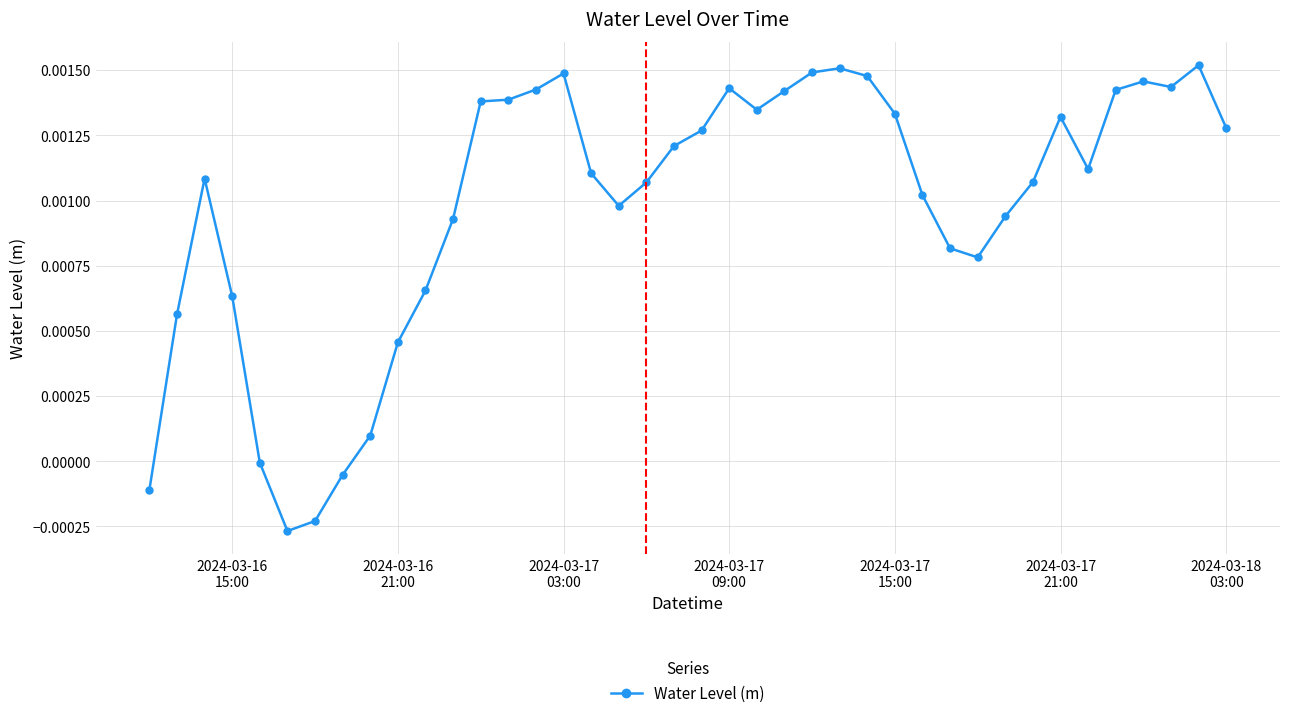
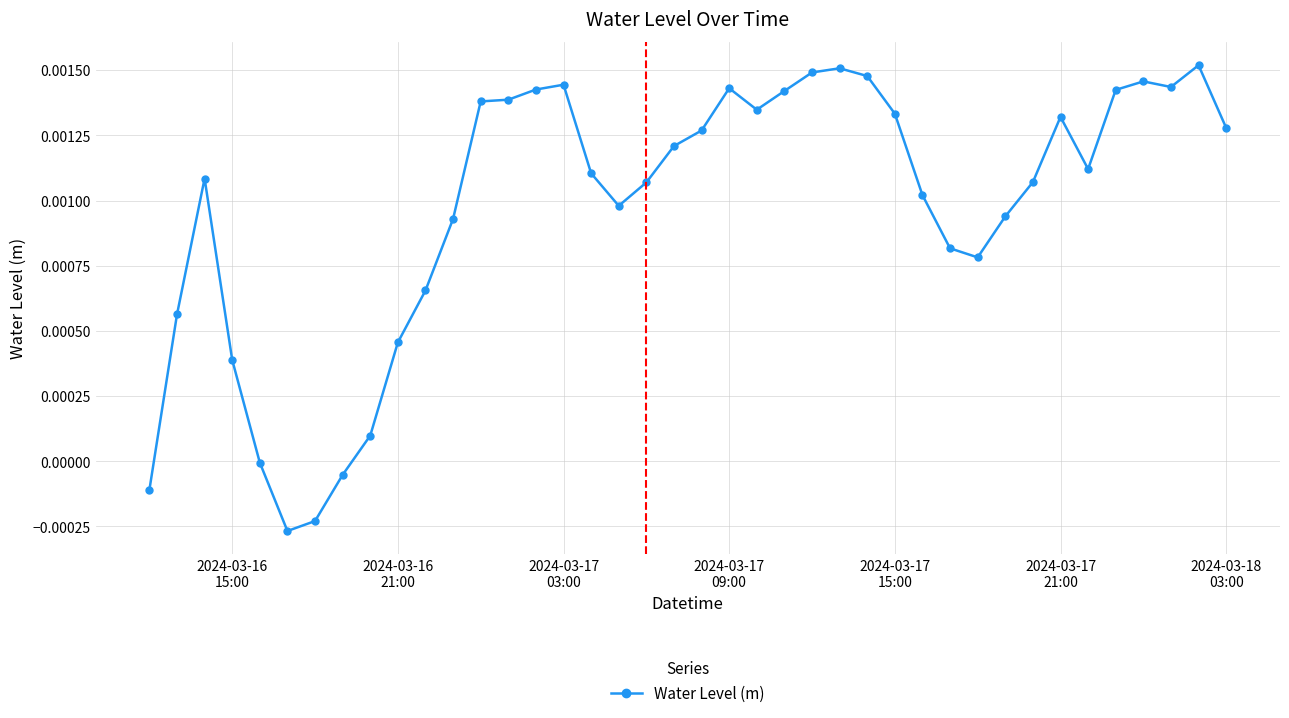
  {
-   "2024-03-16 15:00": 0.00063,
+   "2024-03-16 15:00": 0.00039,
    "2024-03-16 21:00": 0.00046,
-   "2024-03-17 03:00": 0.00149,
+   "2024-03-17 03:00": 0.00144,
    "2024-03-17 09:00": 0.00143,
    "2024-03-17 15:00": 0.00133,
    "2024-03-17 21:00": 0.00132,
    "2024-03-18 03:00": 0.00128
  }
